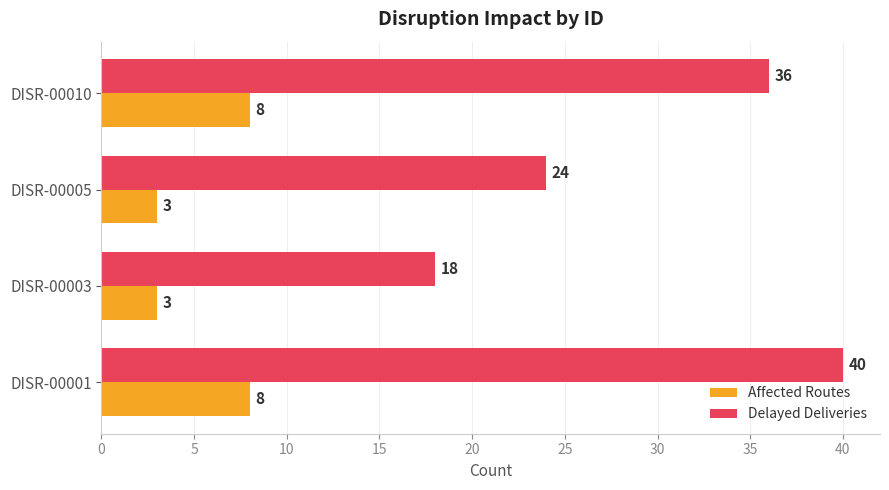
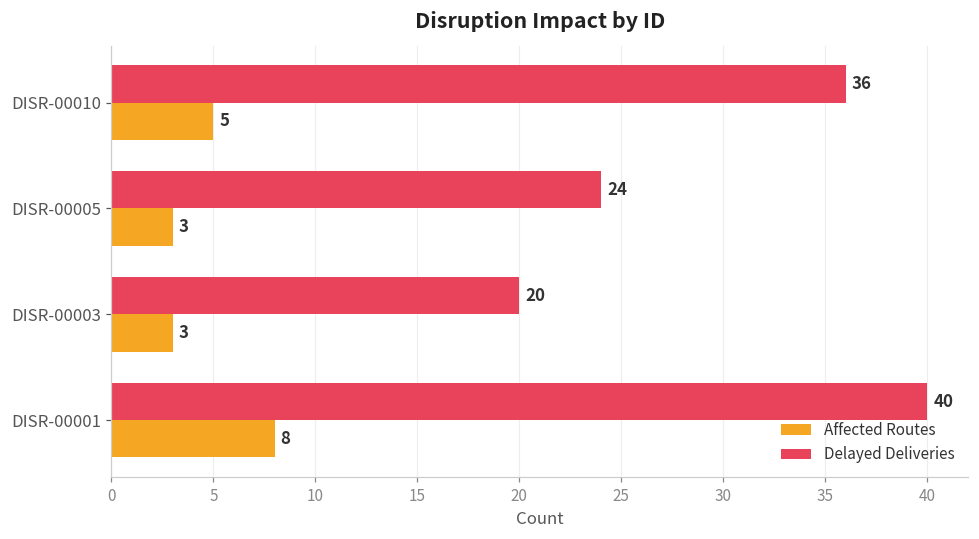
  {
    "Affected Routes": {
-     "DISR-00010": 8,
+     "DISR-00010": 5,
      "DISR-00005": 3,
      "DISR-00003": 3,
      "DISR-00001": 8
    },
    "Delayed Deliveries": {
      "DISR-00010": 36,
      "DISR-00005": 24,
-     "DISR-00003": 18,
+     "DISR-00003": 20,
      "DISR-00001": 40
    }
  }
